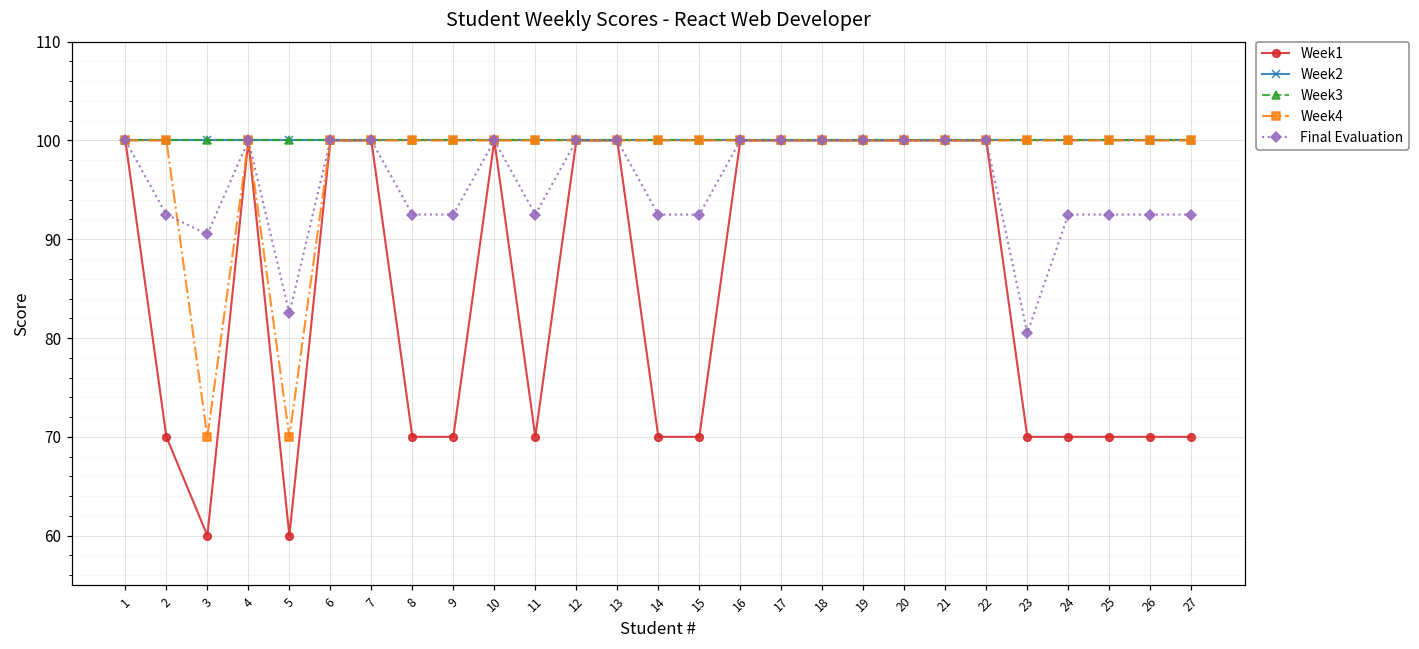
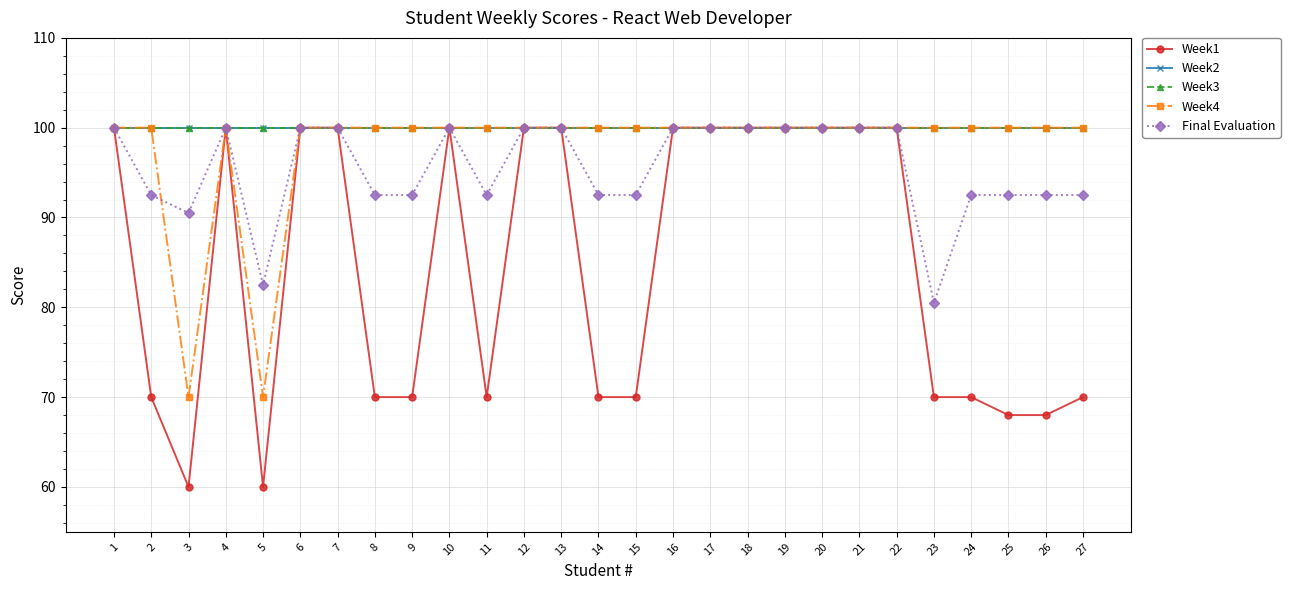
  {
    "Week1": {
      "2": 70,
      "3": 60,
      "5": 60,
      "8": 70,
      "9": 70,
      "11": 70,
      "14": 70,
      "15": 70,
      "23": 70,
      "24": 70,
-     "25": 70,
-     "26": 70,
+     "25": 68,
+     "26": 68,
      "27": 70
    },
    "Week3": {
      "3": 100,
      "5": 100
    },
    "Week4": {
      "3": 70,
      "5": 70
    },
    "Final Evaluation": {
      "2": 93,
      "3": 91,
      "5": 83,
      "8": 93,
      "9": 93,
      "11": 93,
      "14": 93,
      "15": 93,
      "23": 81,
      "24": 93,
      "25": 93,
      "26": 93,
      "27": 93
    }
  }
